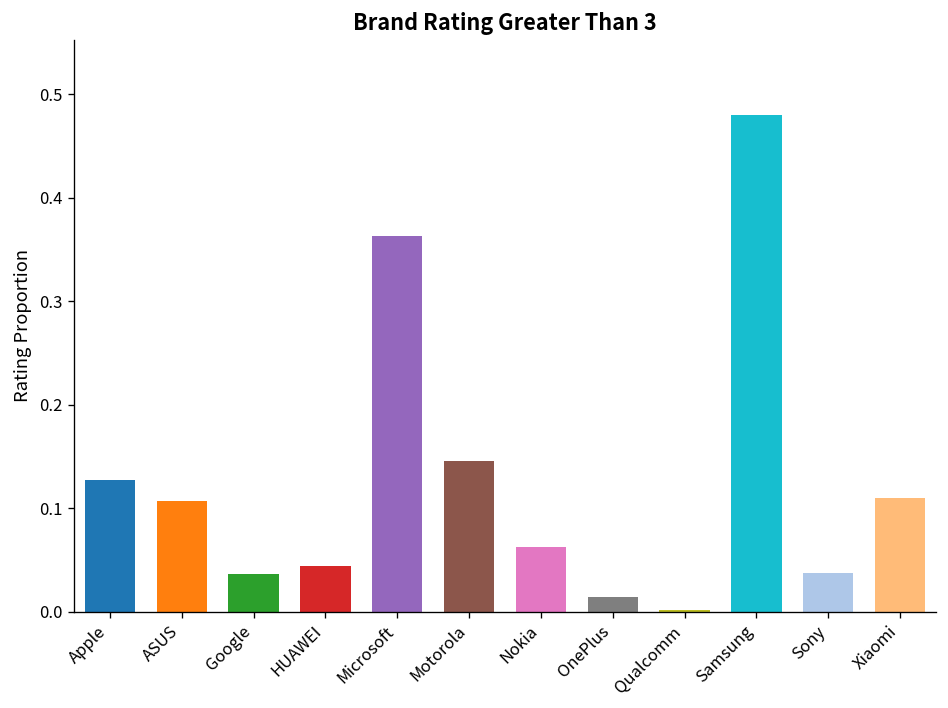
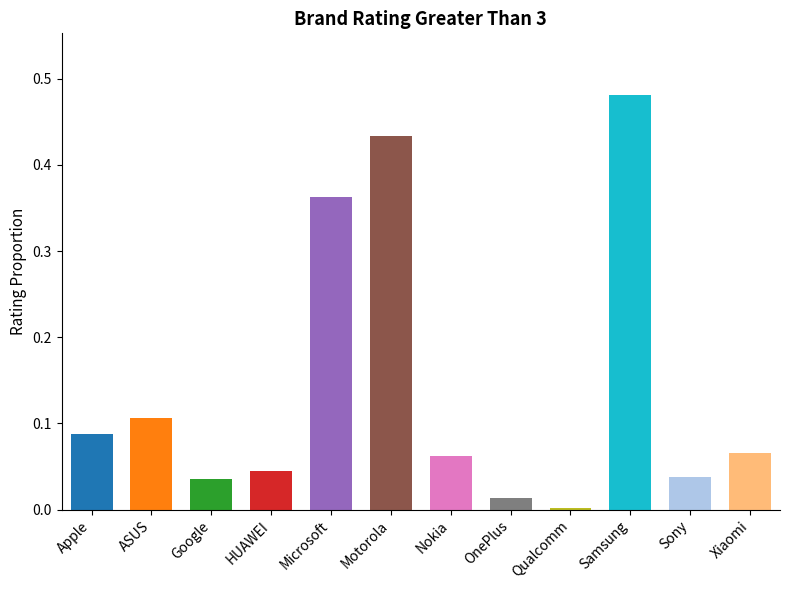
  {
-   "Apple": 0.13,
+   "Apple": 0.09,
    "ASUS": 0.11,
    "Google": 0.04,
    "HUAWEI": 0.04,
    "Microsoft": 0.36,
-   "Motorola": 0.15,
+   "Motorola": 0.43,
    "Nokia": 0.06,
    "OnePlus": 0.01,
    "Samsung": 0.48,
    "Sony": 0.04,
-   "Xiaomi": 0.11
+   "Xiaomi": 0.07
  }
